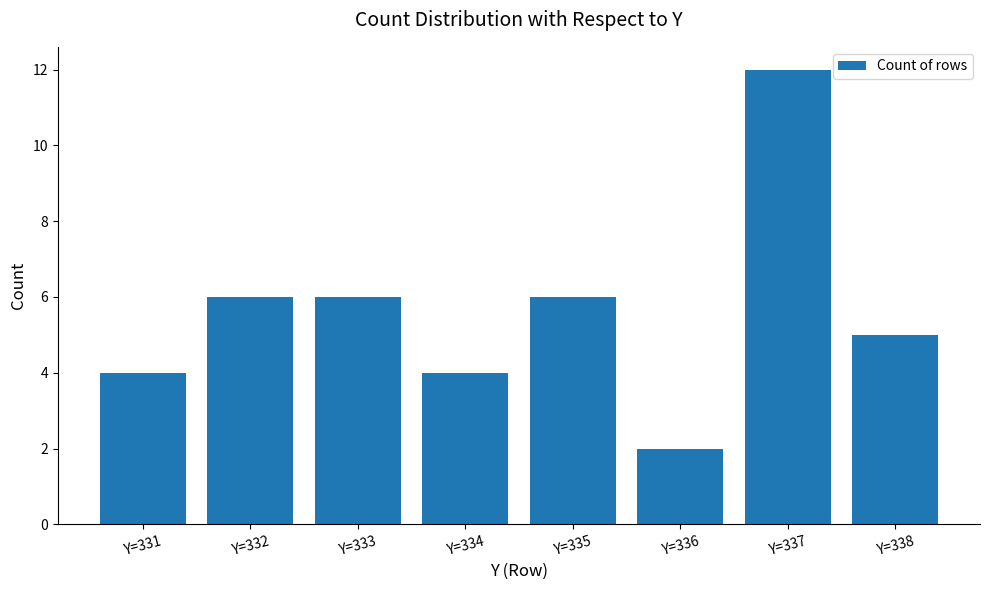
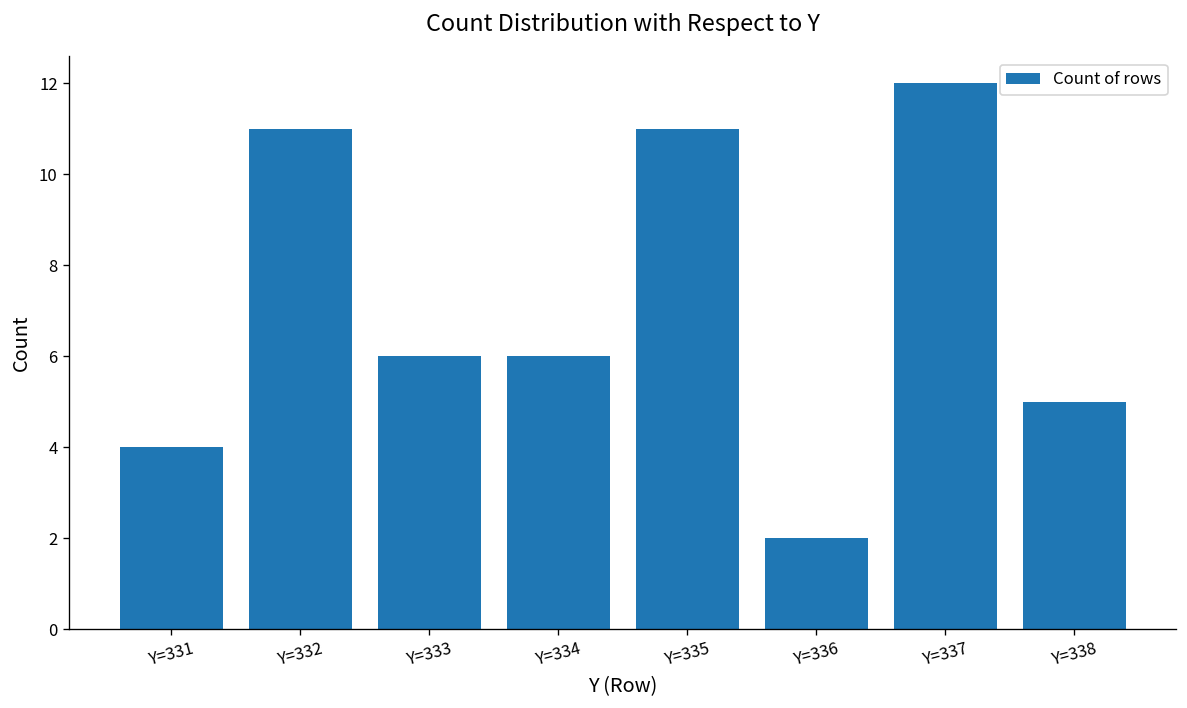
  {
    "Y=331": 4,
-   "Y=332": 6,
+   "Y=332": 11,
    "Y=333": 6,
-   "Y=334": 4,
-   "Y=335": 6,
+   "Y=334": 6,
+   "Y=335": 11,
    "Y=336": 2,
    "Y=337": 12,
    "Y=338": 5
  }
